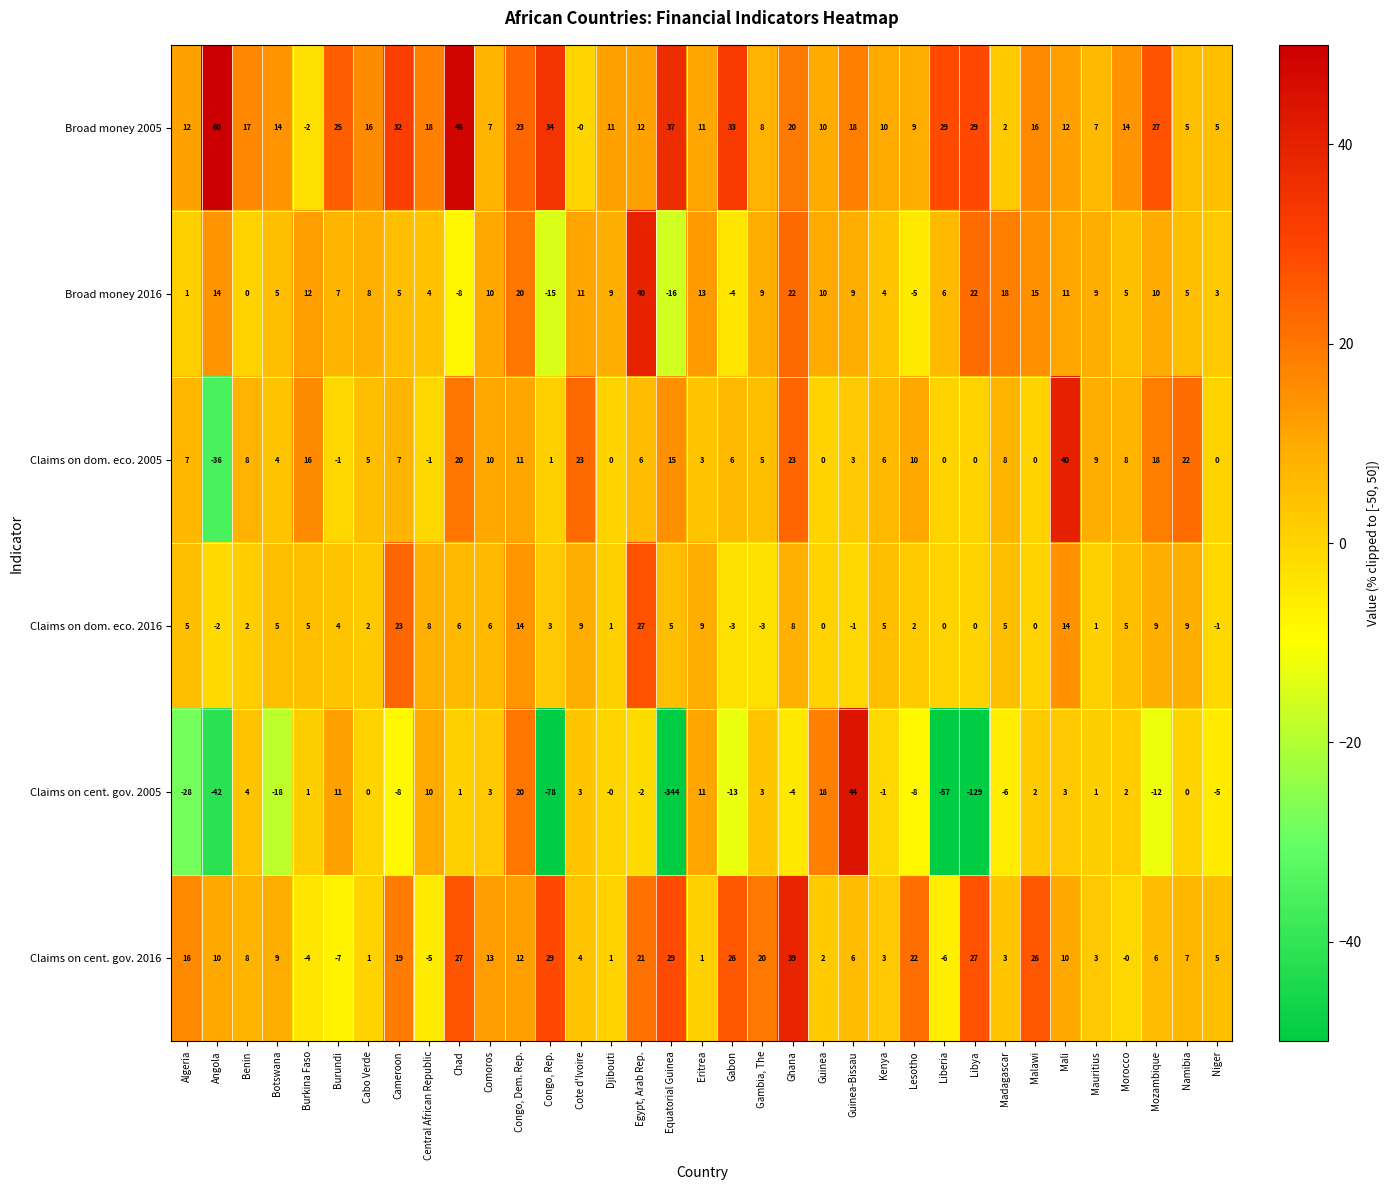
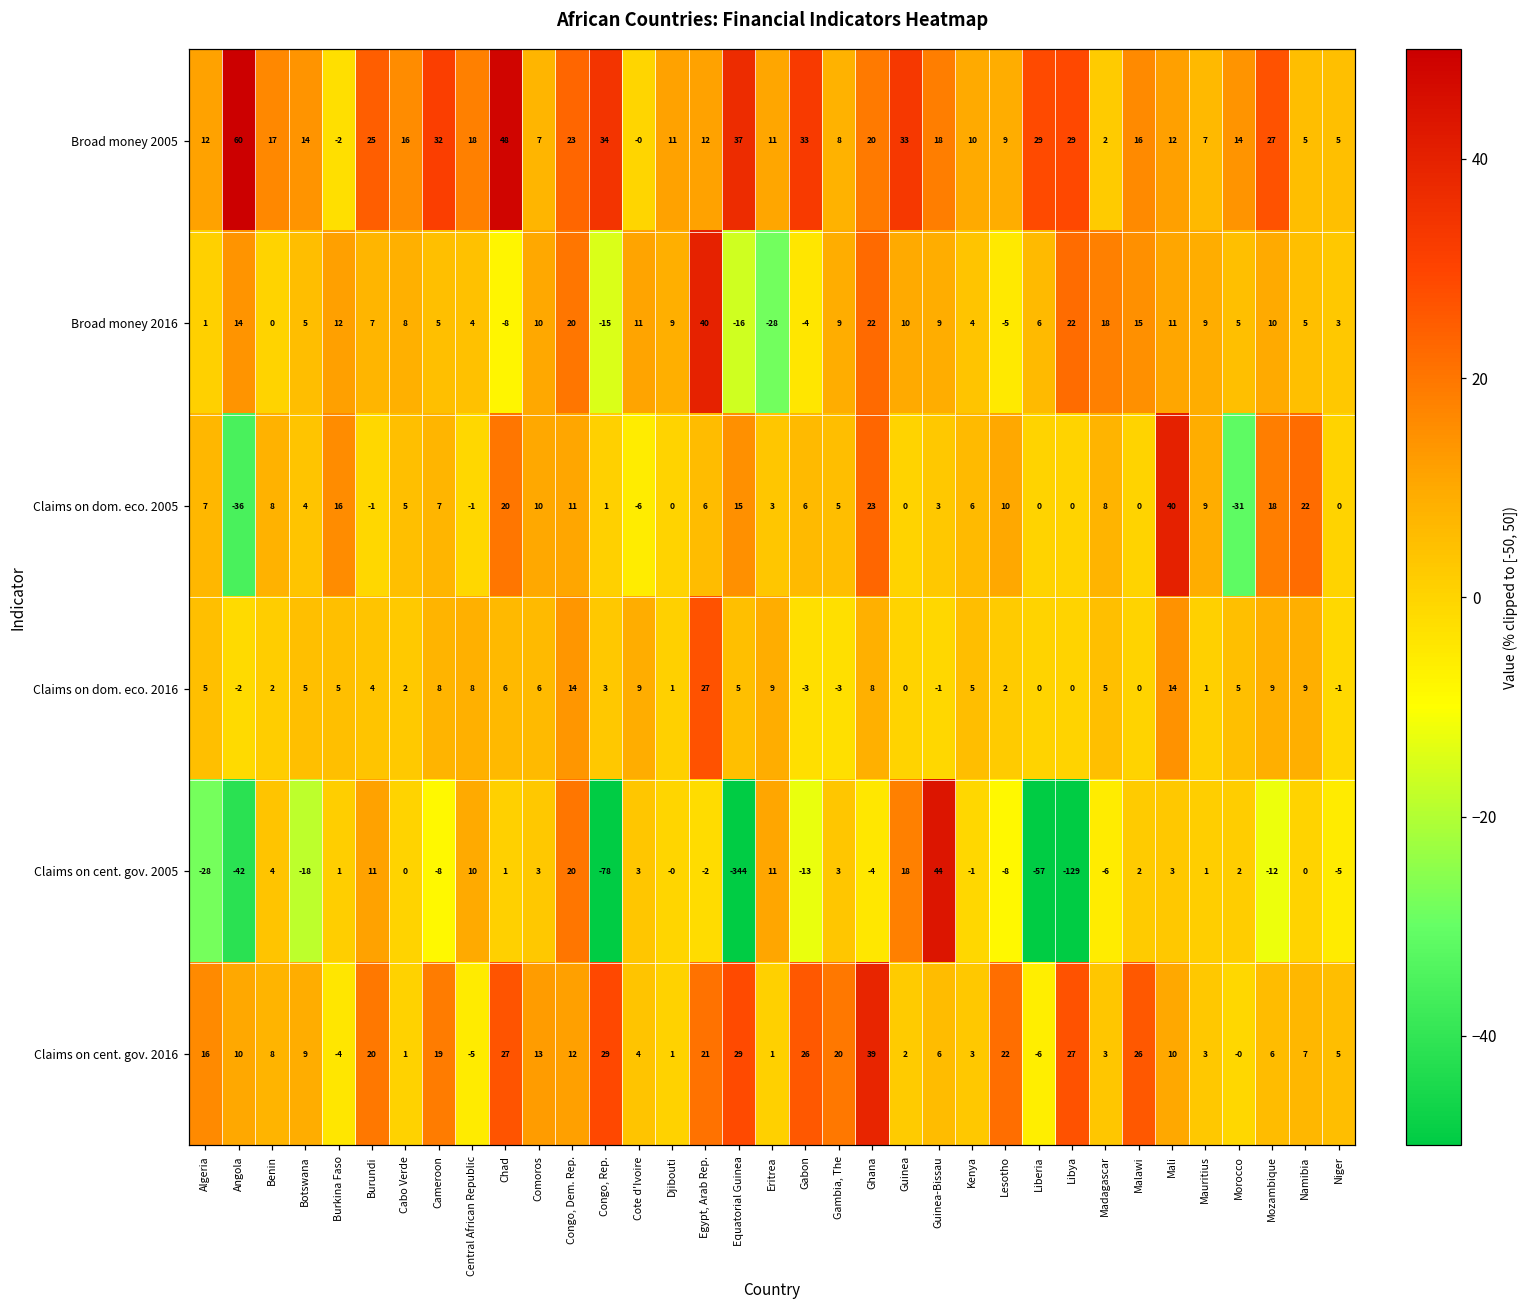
  {
    "Broad money 2005": {
      "Algeria": 12,
      "Angola": 60,
      "Benin": 17,
      "Botswana": 14,
      "Burkina Faso": -2,
      "Burundi": 25,
      "Cabo Verde": 16,
      "Cameroon": 32,
      "Central African Republic": 18,
      "Chad": 48,
      "Comoros": 7,
      "Congo, Dem. Rep.": 23,
      "Congo, Rep.": 34,
      "Cote d'Ivoire": -0,
      "Djibouti": 11,
      "Egypt, Arab Rep.": 12,
      "Equatorial Guinea": 37,
      "Eritrea": 11,
      "Gabon": 33,
      "Gambia, The": 8,
      "Ghana": 20,
-     "Guinea": 10,
+     "Guinea": 33,
      "Guinea-Bissau": 18,
      "Kenya": 10,
      "Lesotho": 9,
      "Liberia": 29,
      "Libya": 29,
      "Madagascar": 2,
      "Malawi": 16,
      "Mali": 12,
      "Mauritius": 7,
      "Morocco": 14,
      "Mozambique": 27,
      "Namibia": 5,
      "Niger": 5
    },
    "Broad money 2016": {
      "Algeria": 1,
      "Angola": 14,
      "Benin": 0,
      "Botswana": 5,
      "Burkina Faso": 12,
      "Burundi": 7,
      "Cabo Verde": 8,
      "Cameroon": 5,
      "Central African Republic": 4,
      "Chad": -8,
      "Comoros": 10,
      "Congo, Dem. Rep.": 20,
      "Congo, Rep.": -15,
      "Cote d'Ivoire": 11,
      "Djibouti": 9,
      "Egypt, Arab Rep.": 40,
      "Equatorial Guinea": -16,
-     "Eritrea": 13,
+     "Eritrea": -28,
      "Gabon": -4,
      "Gambia, The": 9,
      "Ghana": 22,
      "Guinea": 10,
      "Guinea-Bissau": 9,
      "Kenya": 4,
      "Lesotho": -5,
      "Liberia": 6,
      "Libya": 22,
      "Madagascar": 18,
      "Malawi": 15,
      "Mali": 11,
      "Mauritius": 9,
      "Morocco": 5,
      "Mozambique": 10,
      "Namibia": 5,
      "Niger": 3
    },
    "Claims on dom. eco. 2005": {
      "Algeria": 7,
      "Angola": -36,
      "Benin": 8,
      "Botswana": 4,
      "Burkina Faso": 16,
      "Burundi": -1,
      "Cabo Verde": 5,
      "Cameroon": 7,
      "Central African Republic": -1,
      "Chad": 20,
      "Comoros": 10,
      "Congo, Dem. Rep.": 11,
      "Congo, Rep.": 1,
-     "Cote d'Ivoire": 23,
+     "Cote d'Ivoire": -6,
      "Djibouti": 0,
      "Egypt, Arab Rep.": 6,
      "Equatorial Guinea": 15,
      "Eritrea": 3,
      "Gabon": 6,
      "Gambia, The": 5,
      "Ghana": 23,
      "Guinea": 0,
      "Guinea-Bissau": 3,
      "Kenya": 6,
      "Lesotho": 10,
      "Liberia": 0,
      "Libya": 0,
      "Madagascar": 8,
      "Malawi": 0,
      "Mali": 40,
      "Mauritius": 9,
-     "Morocco": 8,
+     "Morocco": -31,
      "Mozambique": 18,
      "Namibia": 22,
      "Niger": 0
    },
    "Claims on dom. eco. 2016": {
      "Algeria": 5,
      "Angola": -2,
      "Benin": 2,
      "Botswana": 5,
      "Burkina Faso": 5,
      "Burundi": 4,
      "Cabo Verde": 2,
-     "Cameroon": 23,
+     "Cameroon": 8,
      "Central African Republic": 8,
      "Chad": 6,
      "Comoros": 6,
      "Congo, Dem. Rep.": 14,
      "Congo, Rep.": 3,
      "Cote d'Ivoire": 9,
      "Djibouti": 1,
      "Egypt, Arab Rep.": 27,
      "Equatorial Guinea": 5,
      "Eritrea": 9,
      "Gabon": -3,
      "Gambia, The": -3,
      "Ghana": 8,
      "Guinea": 0,
      "Guinea-Bissau": -1,
      "Kenya": 5,
      "Lesotho": 2,
      "Liberia": 0,
      "Libya": 0,
      "Madagascar": 5,
      "Malawi": 0,
      "Mali": 14,
      "Mauritius": 1,
      "Morocco": 5,
      "Mozambique": 9,
      "Namibia": 9,
      "Niger": -1
    },
    "Claims on cent. gov. 2016": {
      "Algeria": 16,
      "Angola": 10,
      "Benin": 8,
      "Botswana": 9,
      "Burkina Faso": -4,
-     "Burundi": -7,
+     "Burundi": 20,
      "Cabo Verde": 1,
      "Cameroon": 19,
      "Central African Republic": -5,
      "Chad": 27,
      "Comoros": 13,
      "Congo, Dem. Rep.": 12,
      "Congo, Rep.": 29,
      "Cote d'Ivoire": 4,
      "Djibouti": 1,
      "Egypt, Arab Rep.": 21,
      "Equatorial Guinea": 29,
      "Eritrea": 1,
      "Gabon": 26,
      "Gambia, The": 20,
      "Ghana": 39,
      "Guinea": 2,
      "Guinea-Bissau": 6,
      "Kenya": 3,
      "Lesotho": 22,
      "Liberia": -6,
      "Libya": 27,
      "Madagascar": 3,
      "Malawi": 26,
      "Mali": 10,
      "Mauritius": 3,
      "Morocco": -0,
      "Mozambique": 6,
      "Namibia": 7,
      "Niger": 5
    }
  }
